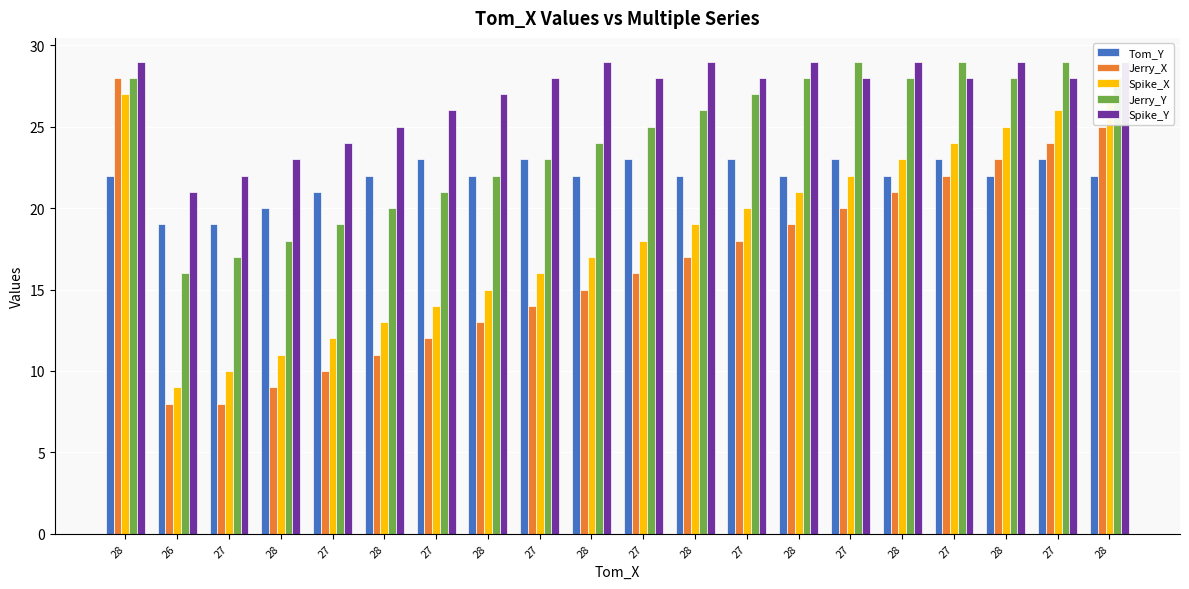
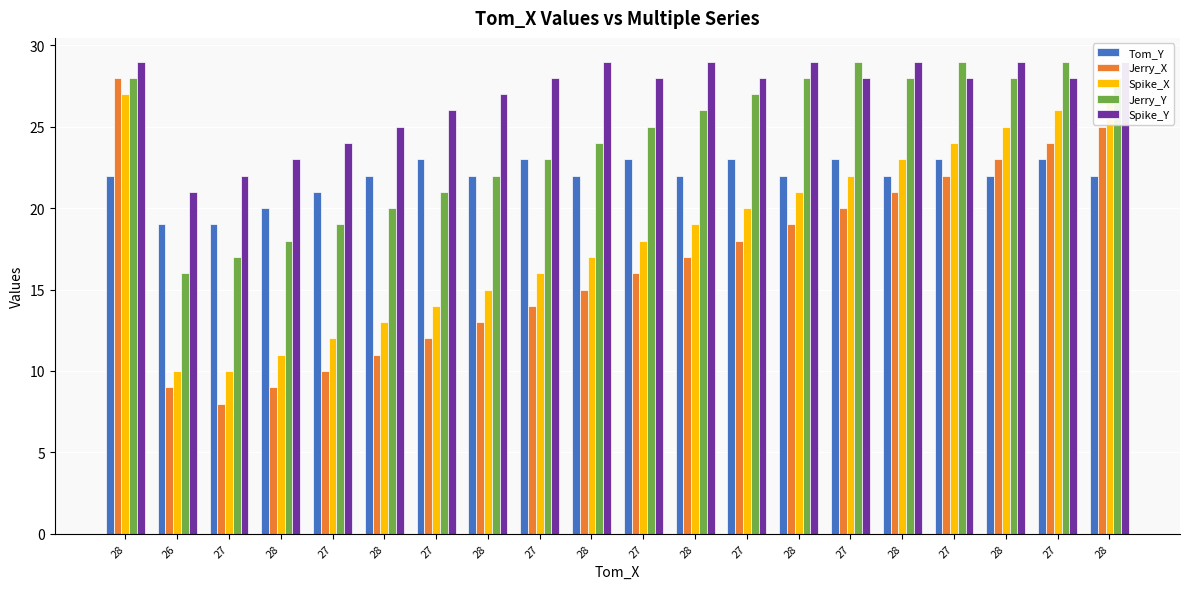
  {
    "Tom_Y": {
      "26": 19
    },
    "Jerry_X": {
-     "26": 8
+     "26": 9
    },
    "Spike_X": {
-     "26": 9
+     "26": 10
    },
    "Jerry_Y": {
      "26": 16
    },
    "Spike_Y": {
      "26": 21
    }
  }
